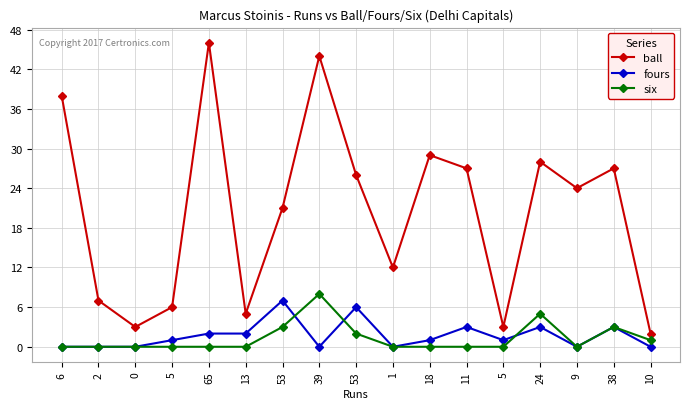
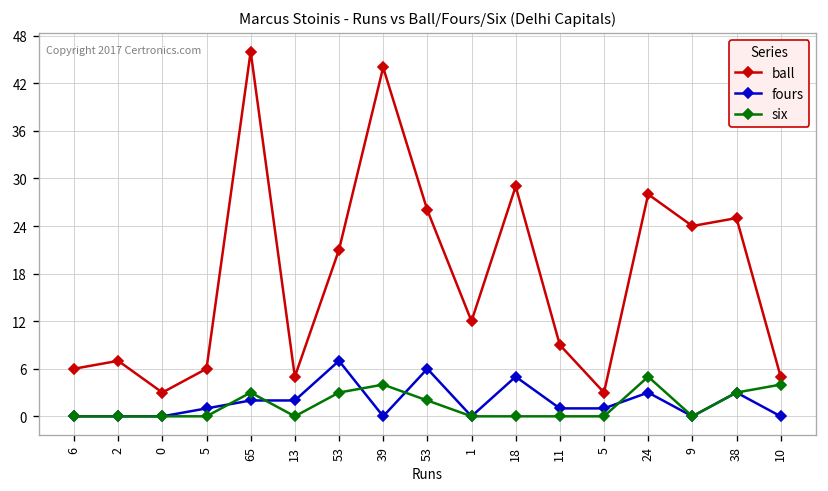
  {
    "ball": {
-     "6": 38,
+     "6": 6,
      "2": 7,
      "0": 3,
      "65": 46,
      "13": 5,
      "39": 44,
      "1": 12,
      "18": 29,
-     "11": 27,
+     "11": 9,
      "24": 28,
      "9": 24,
-     "38": 27,
-     "10": 2
+     "38": 25,
+     "10": 5
    },
    "fours": {
      "65": 2,
      "13": 2,
      "39": 0,
-     "18": 1,
-     "11": 3,
+     "18": 5,
+     "11": 1,
      "24": 3,
      "10": 0
    },
    "six": {
-     "65": 0,
+     "65": 3,
      "13": 0,
-     "39": 8,
+     "39": 4,
      "18": 0,
      "11": 0,
      "24": 5,
-     "10": 1
+     "10": 4
    }
  }
